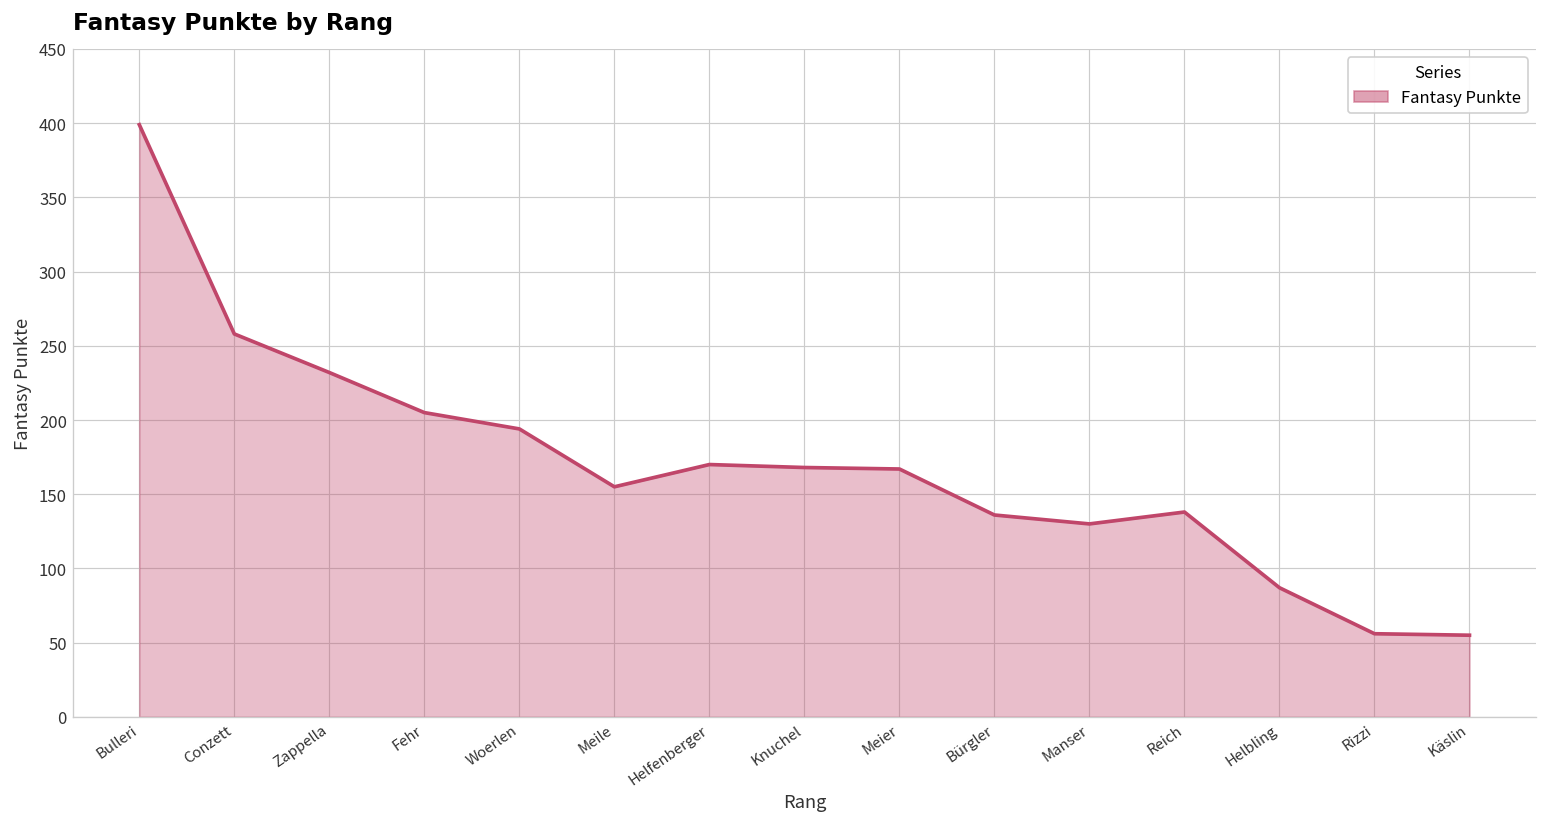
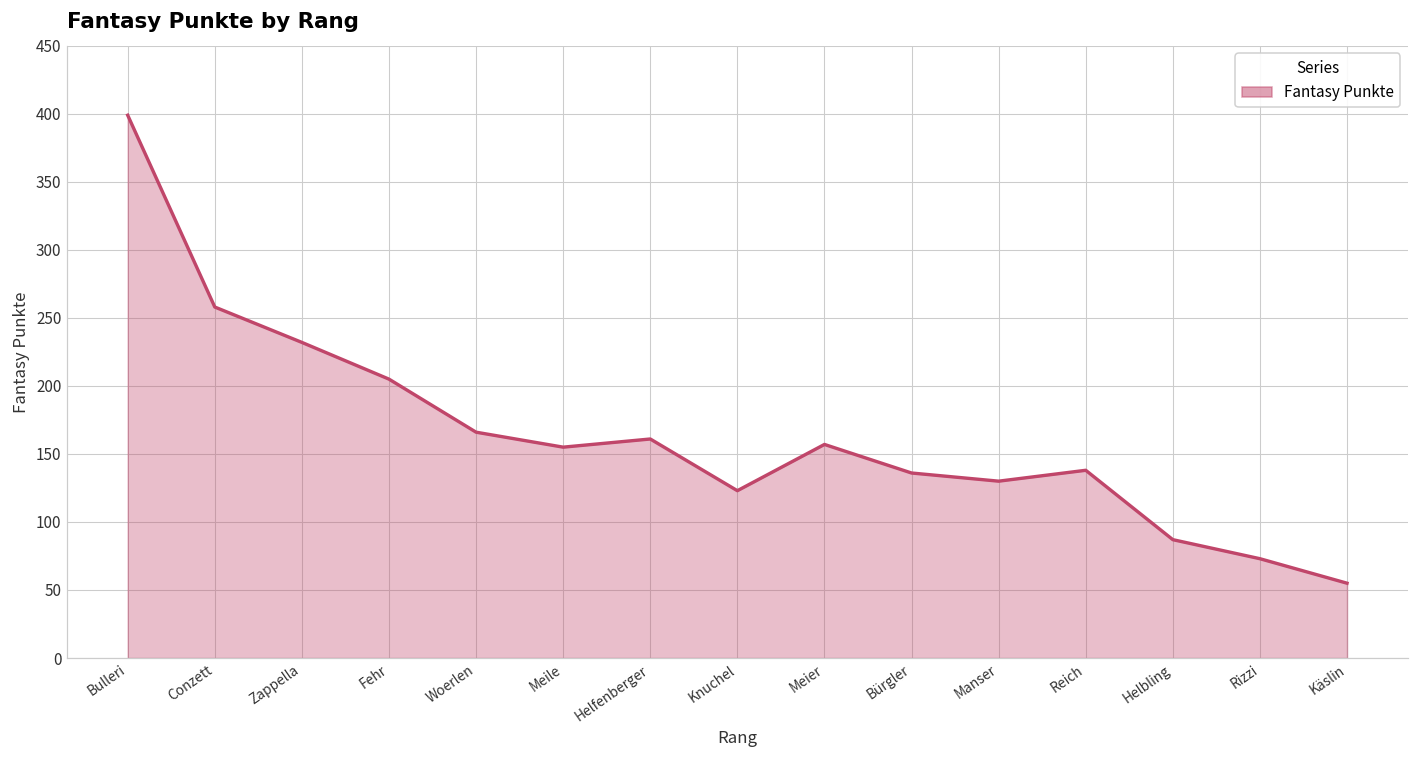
  {
    "Bulleri": 399,
    "Conzett": 258,
    "Zappella": 232,
    "Fehr": 205,
-   "Woerlen": 194,
+   "Woerlen": 166,
    "Meile": 155,
-   "Helfenberger": 170,
-   "Knuchel": 168,
-   "Meier": 167,
+   "Helfenberger": 161,
+   "Knuchel": 123,
+   "Meier": 157,
    "Bürgler": 136,
    "Manser": 130,
    "Reich": 138,
    "Helbling": 87,
-   "Rizzi": 56,
+   "Rizzi": 73,
    "Käslin": 55
  }
